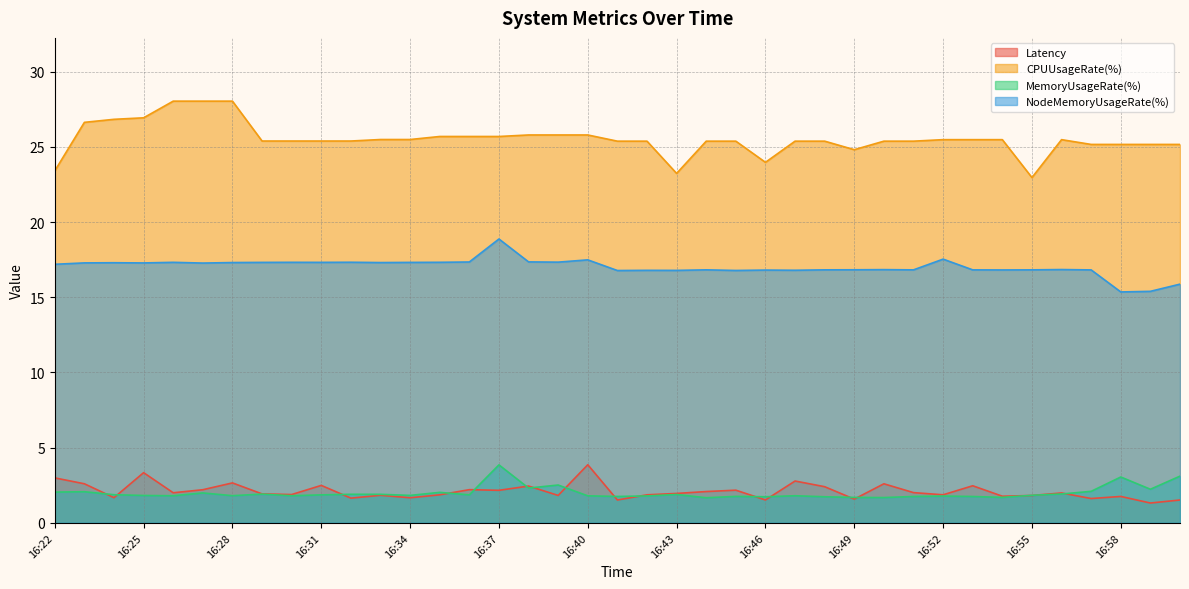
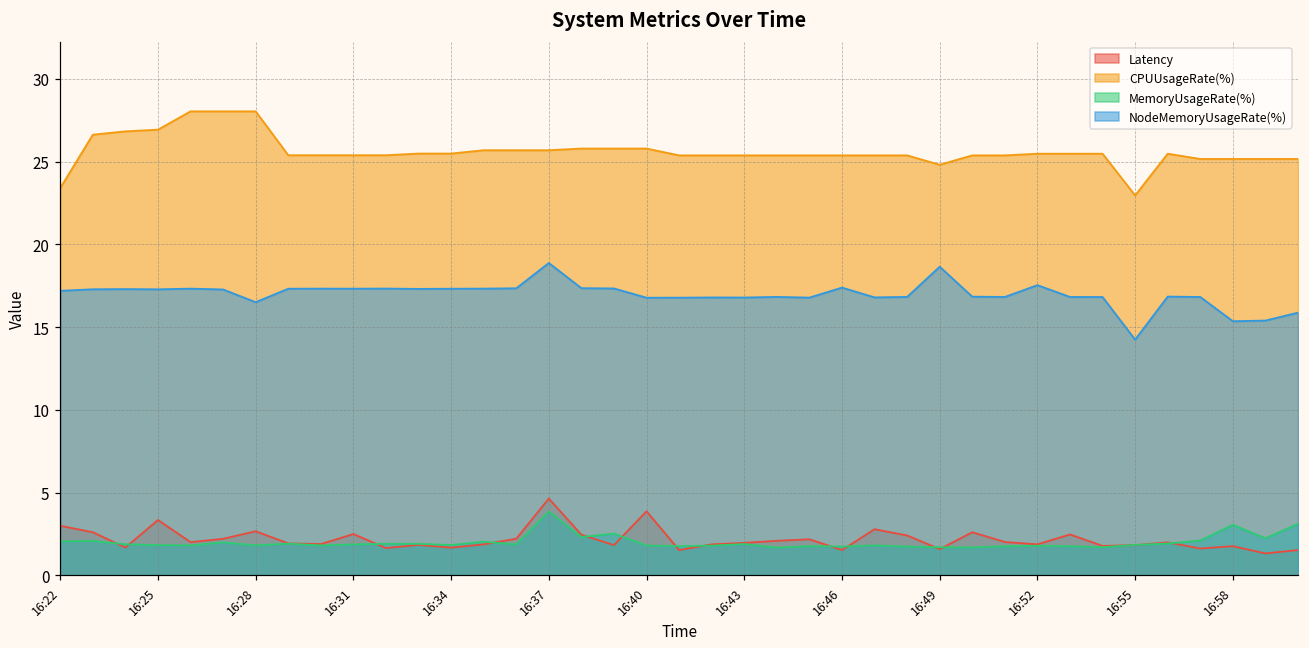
  {
    "Latency": {
      "16:22": 3.0,
      "16:25": 3.3,
      "16:28": 2.7,
      "16:31": 2.5,
-     "16:37": 2.2,
+     "16:37": 4.6,
      "16:40": 3.9,
      "16:46": 1.5,
      "16:58": 1.8
    },
    "CPUUsageRate(%)": {
      "16:22": 23.4,
      "16:25": 26.9,
      "16:28": 28.0,
      "16:31": 25.4,
      "16:34": 25.5,
      "16:37": 25.7,
      "16:40": 25.8,
-     "16:43": 23.2,
-     "16:46": 24.0,
+     "16:43": 25.4,
+     "16:46": 25.4,
      "16:49": 24.8,
      "16:52": 25.5,
      "16:55": 23.0,
      "16:58": 25.2
    },
    "MemoryUsageRate(%)": {
      "16:22": 2.0,
      "16:25": 1.8,
      "16:28": 1.8,
      "16:31": 1.9,
      "16:37": 3.9,
      "16:40": 1.8,
      "16:46": 1.7,
      "16:58": 3.0
    },
    "NodeMemoryUsageRate(%)": {
      "16:22": 17.2,
      "16:25": 17.3,
-     "16:28": 17.3,
+     "16:28": 16.5,
      "16:31": 17.3,
      "16:34": 17.3,
      "16:37": 18.9,
-     "16:40": 17.5,
+     "16:40": 16.8,
      "16:43": 16.8,
-     "16:46": 16.8,
-     "16:49": 16.8,
+     "16:46": 17.4,
+     "16:49": 18.7,
      "16:52": 17.5,
-     "16:55": 16.8,
+     "16:55": 14.2,
      "16:58": 15.4
    }
  }
